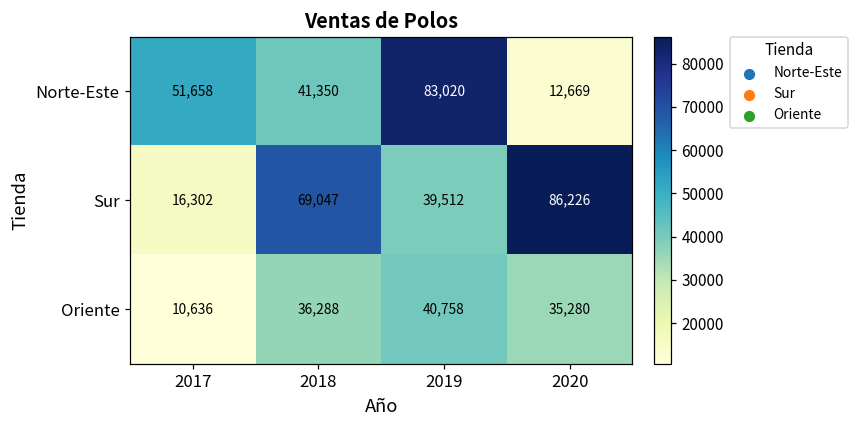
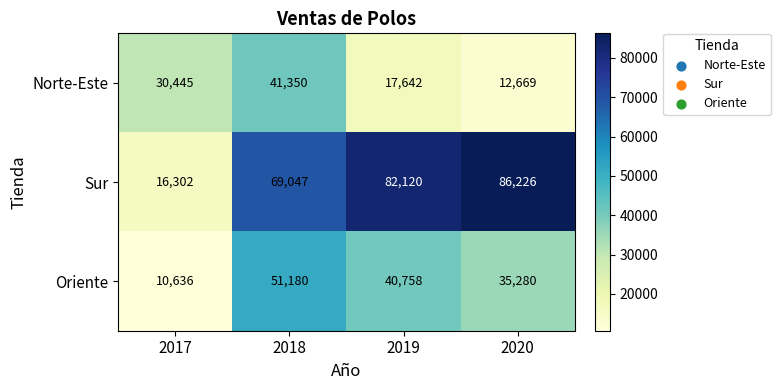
  {
    "Norte-Este": {
-     "2017": "51,658",
+     "2017": "30,445",
      "2018": "41,350",
-     "2019": "83,020",
+     "2019": "17,642",
      "2020": "12,669"
    },
    "Sur": {
      "2017": "16,302",
      "2018": "69,047",
-     "2019": "39,512",
+     "2019": "82,120",
      "2020": "86,226"
    },
    "Oriente": {
      "2017": "10,636",
-     "2018": "36,288",
+     "2018": "51,180",
      "2019": "40,758",
      "2020": "35,280"
    }
  }
